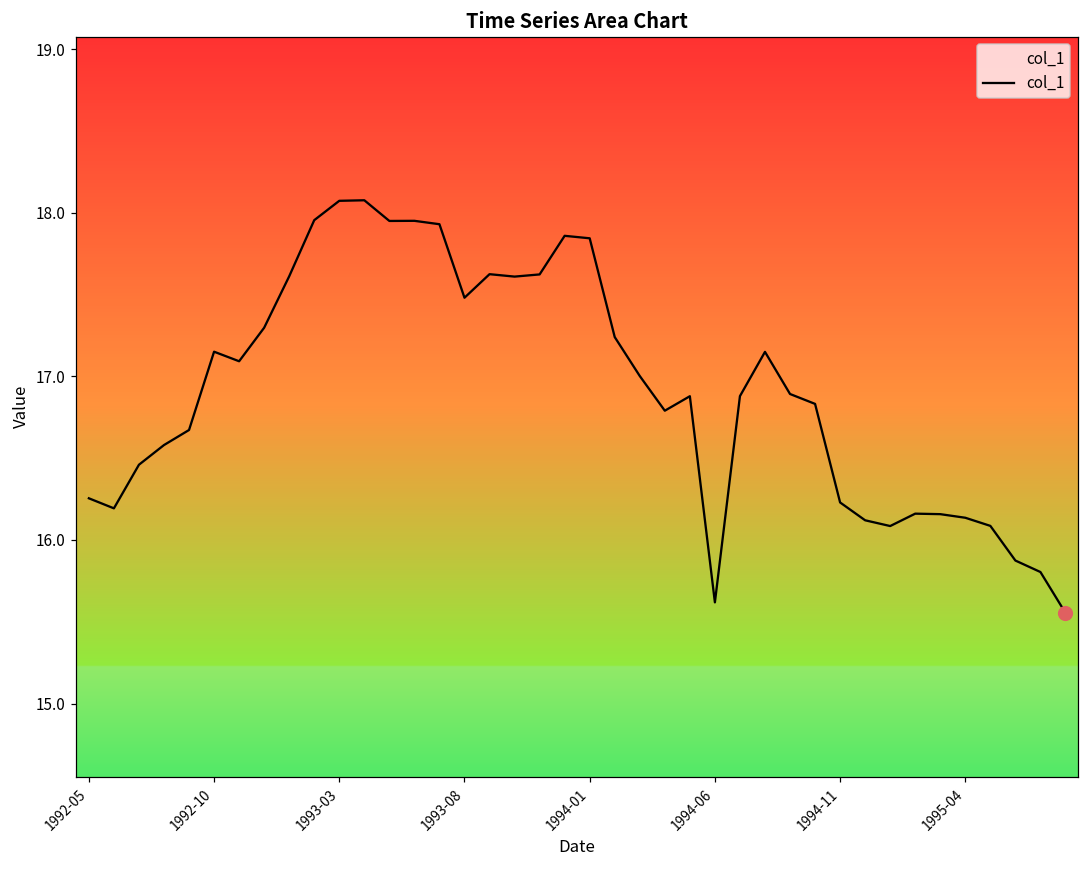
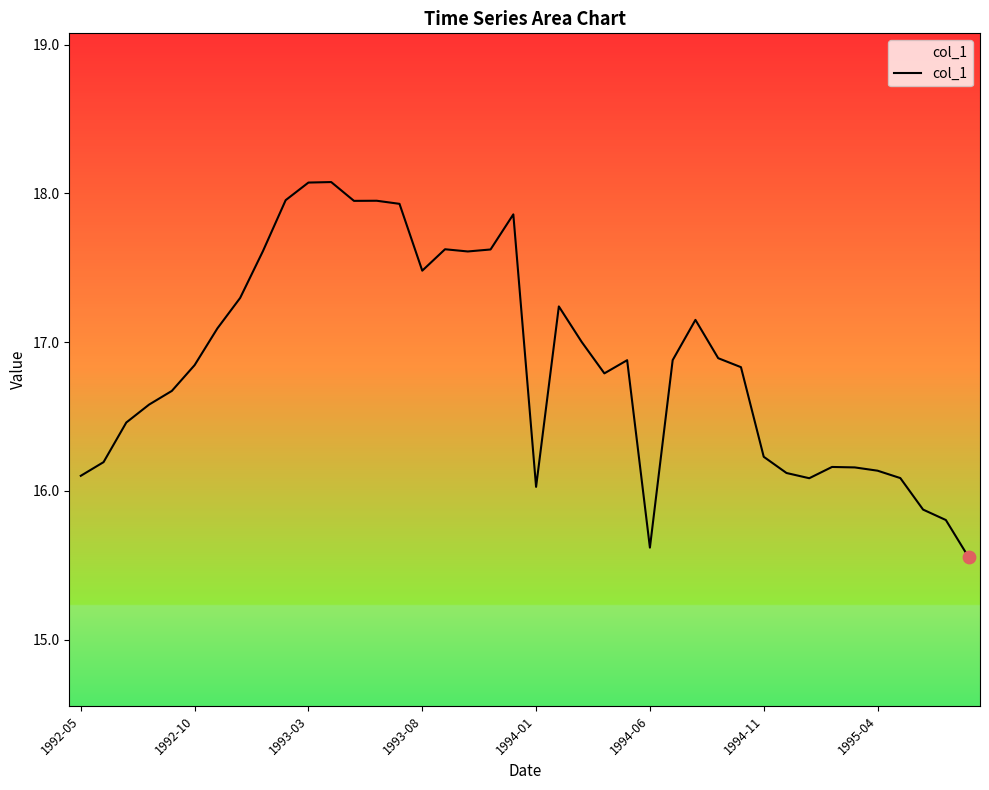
  {
    "col_1": {
-     "1992-05": 16.25,
-     "1992-10": 17.15,
+     "1992-05": 16.10,
+     "1992-10": 16.85,
      "1993-03": 18.07,
      "1993-08": 17.48,
-     "1994-01": 17.84,
+     "1994-01": 16.03,
      "1994-06": 15.62,
      "1994-11": 16.23,
      "1995-04": 16.14
    }
  }
